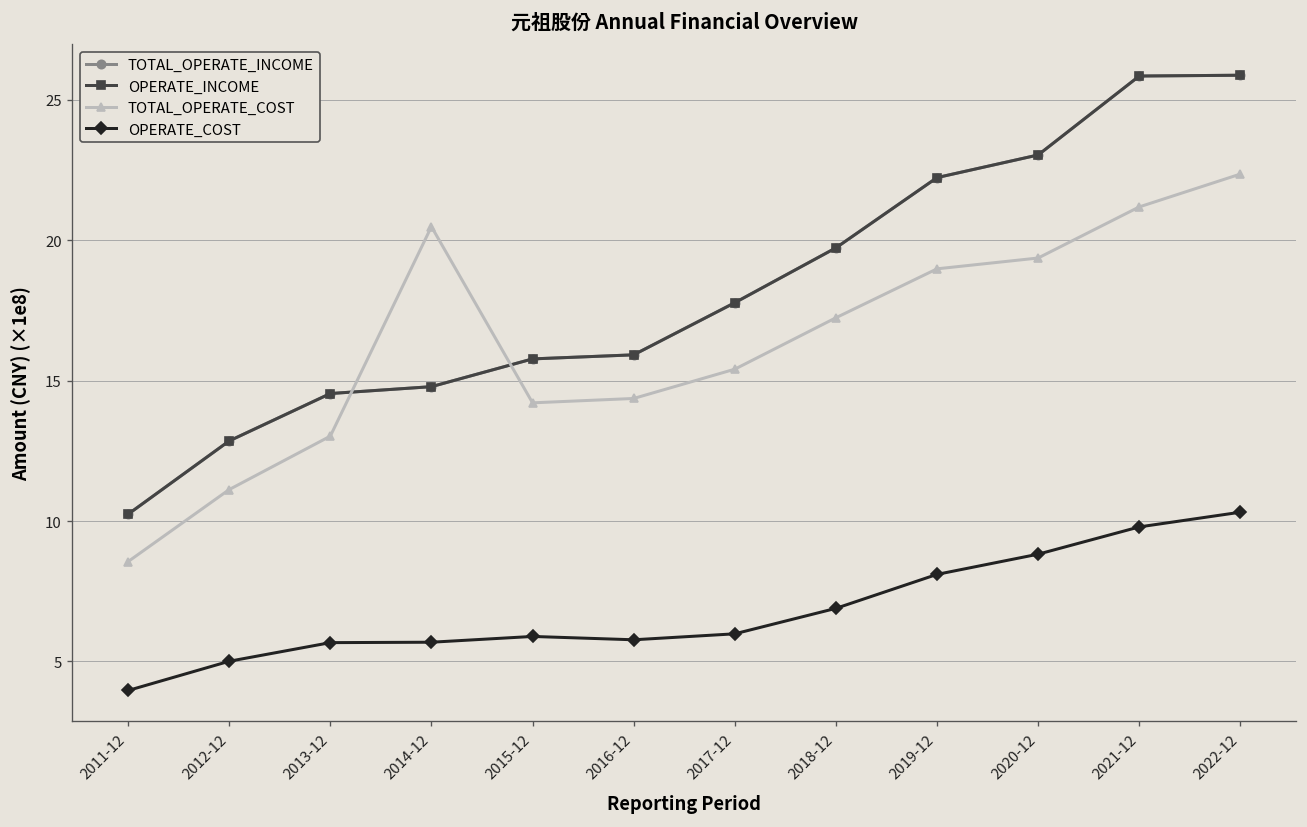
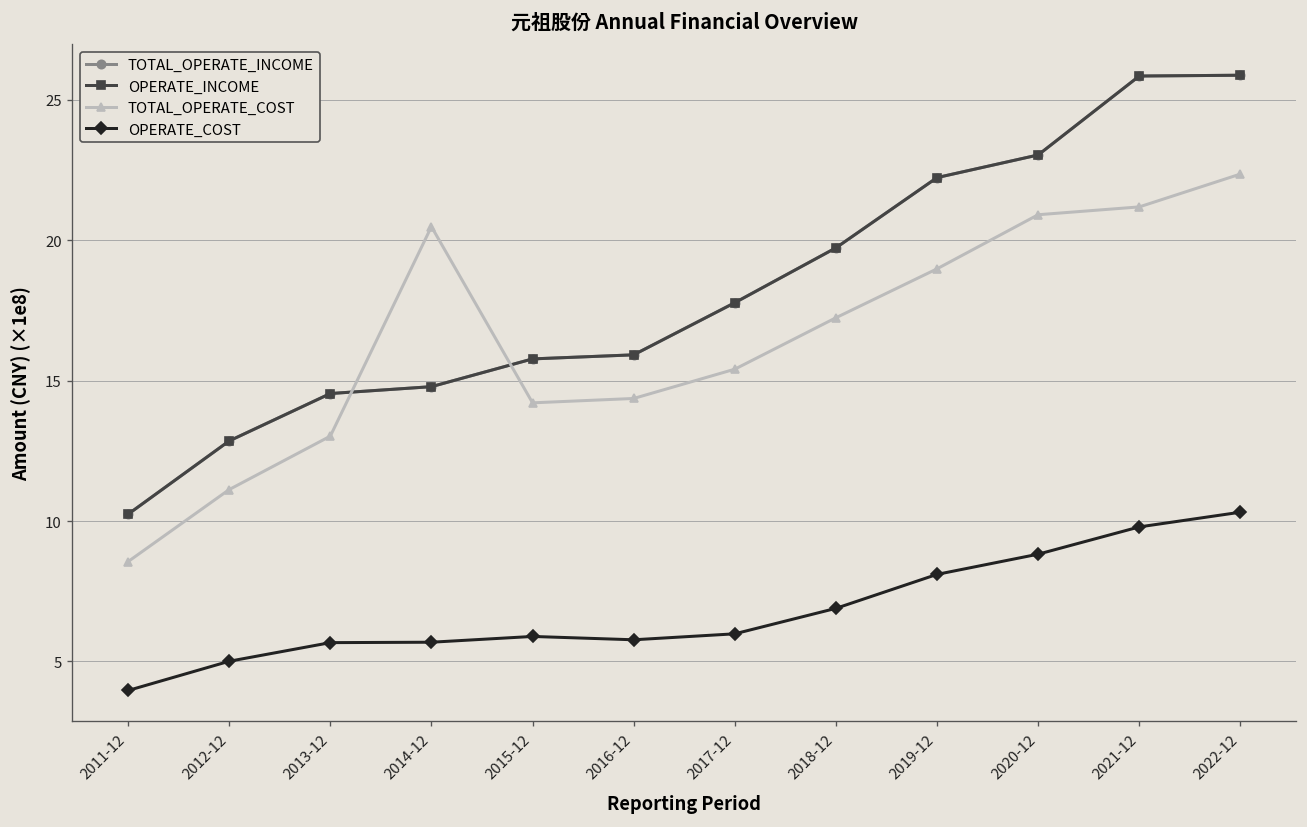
  {
    "TOTAL_OPERATE_COST": {
      "2011-12": 8.6,
      "2012-12": 11.1,
      "2013-12": 13.0,
      "2014-12": 20.5,
      "2015-12": 14.2,
      "2016-12": 14.4,
      "2017-12": 15.4,
      "2018-12": 17.2,
      "2019-12": 19.0,
-     "2020-12": 19.4,
+     "2020-12": 20.9,
      "2021-12": 21.2,
      "2022-12": 22.4
    }
  }
